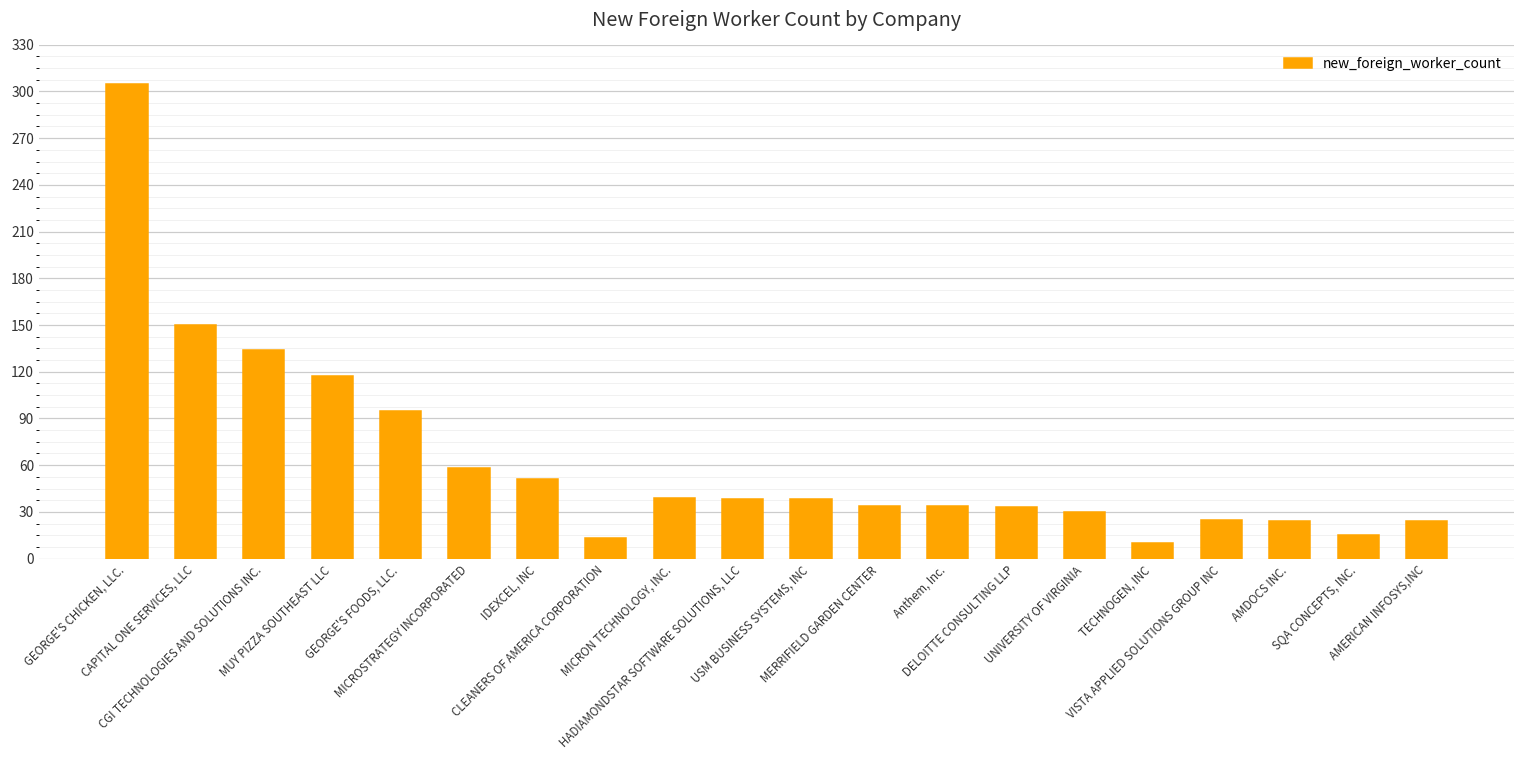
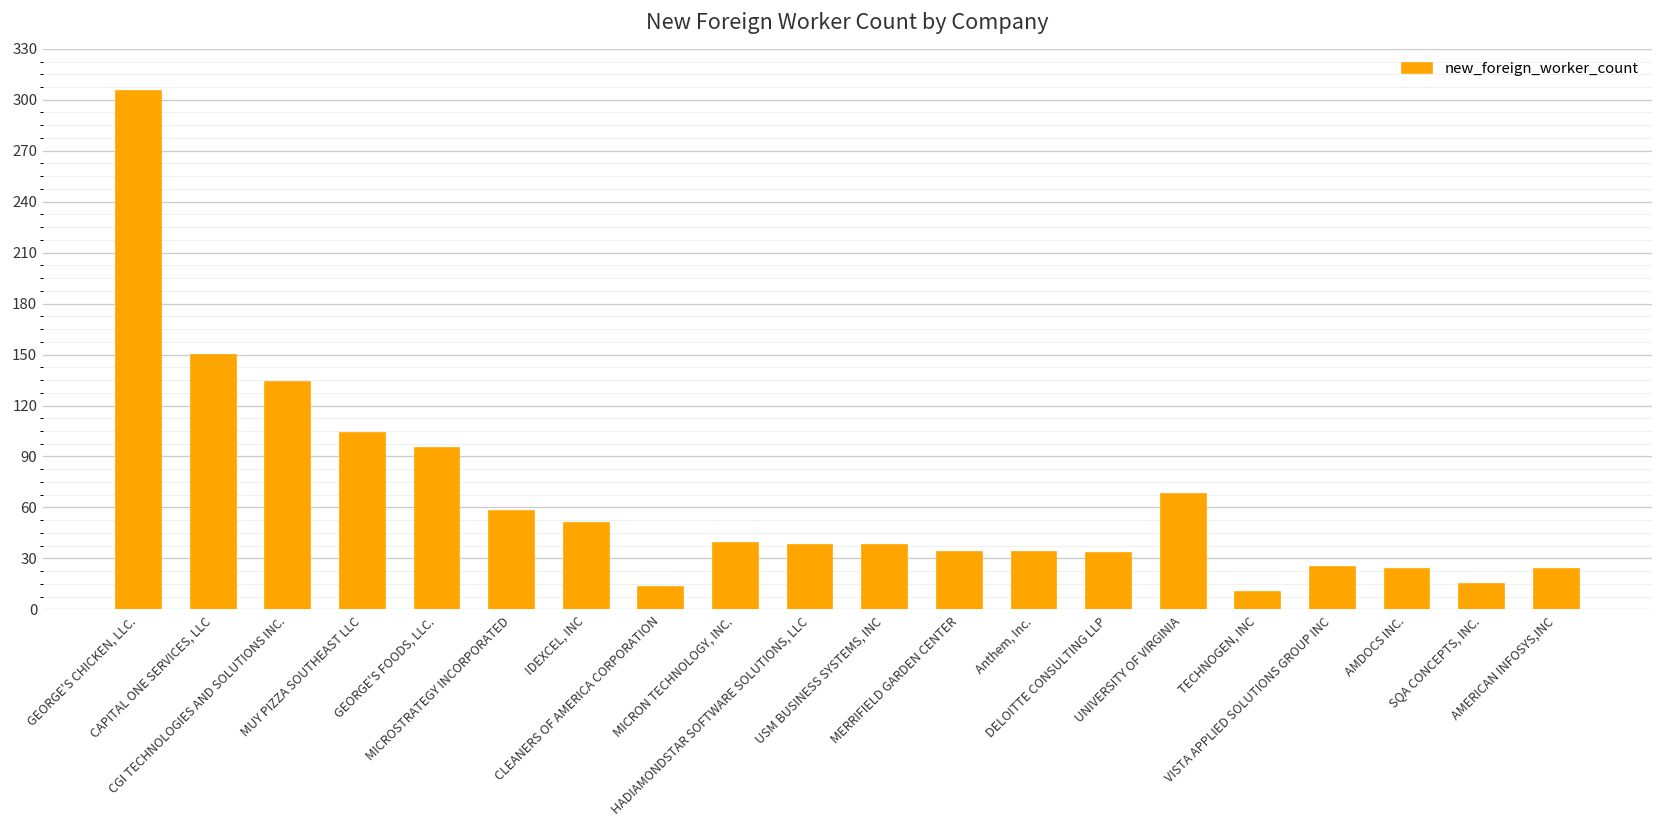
  {
    "GEORGE'S CHICKEN, LLC.": 305,
    "CAPITAL ONE SERVICES, LLC": 150,
    "CGI TECHNOLOGIES AND SOLUTIONS INC.": 134,
-   "MUY PIZZA SOUTHEAST LLC": 117,
+   "MUY PIZZA SOUTHEAST LLC": 104,
    "GEORGE'S FOODS, LLC.": 95,
    "MICROSTRATEGY INCORPORATED": 58,
    "IDEXCEL, INC": 51,
    "CLEANERS OF AMERICA CORPORATION": 13,
    "MICRON TECHNOLOGY, INC.": 39,
    "HADIAMONDSTAR SOFTWARE SOLUTIONS, LLC": 38,
    "USM BUSINESS SYSTEMS, INC": 38,
    "MERRIFIELD GARDEN CENTER": 34,
    "Anthem, Inc.": 34,
    "DELOITTE CONSULTING LLP": 33,
-   "UNIVERSITY OF VIRGINIA": 30,
+   "UNIVERSITY OF VIRGINIA": 68,
    "TECHNOGEN, INC": 10,
    "VISTA APPLIED SOLUTIONS GROUP INC": 25,
    "AMDOCS INC.": 24,
    "SQA CONCEPTS, INC.": 15,
    "AMERICAN INFOSYS,INC": 24
  }
